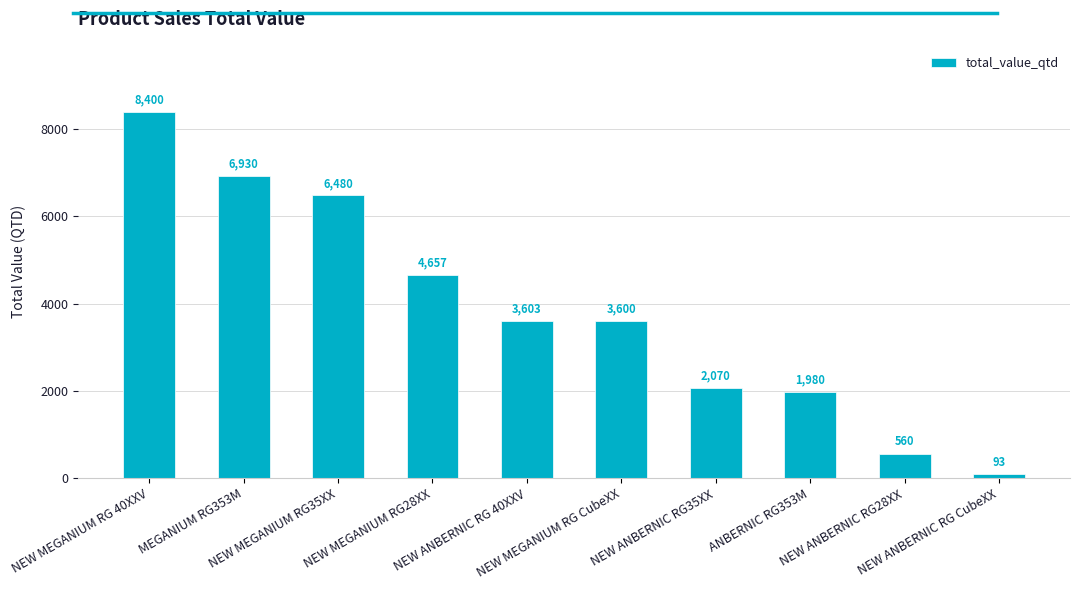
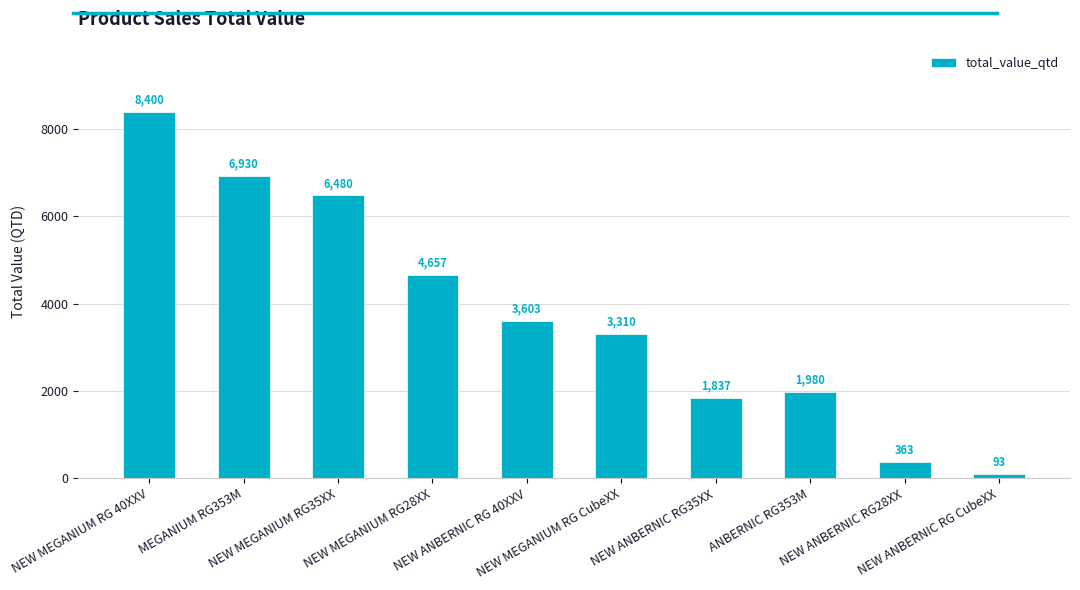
  {
    "NEW MEGANIUM RG 40XXV": "8,400",
    "MEGANIUM RG353M": "6,930",
    "NEW MEGANIUM RG35XX": "6,480",
    "NEW MEGANIUM RG28XX": "4,657",
    "NEW ANBERNIC RG 40XXV": "3,603",
-   "NEW MEGANIUM RG CubeXX": "3,600",
-   "NEW ANBERNIC RG35XX": "2,070",
+   "NEW MEGANIUM RG CubeXX": "3,310",
+   "NEW ANBERNIC RG35XX": "1,837",
    "ANBERNIC RG353M": "1,980",
-   "NEW ANBERNIC RG28XX": "560",
+   "NEW ANBERNIC RG28XX": "363",
    "NEW ANBERNIC RG CubeXX": "93"
  }
